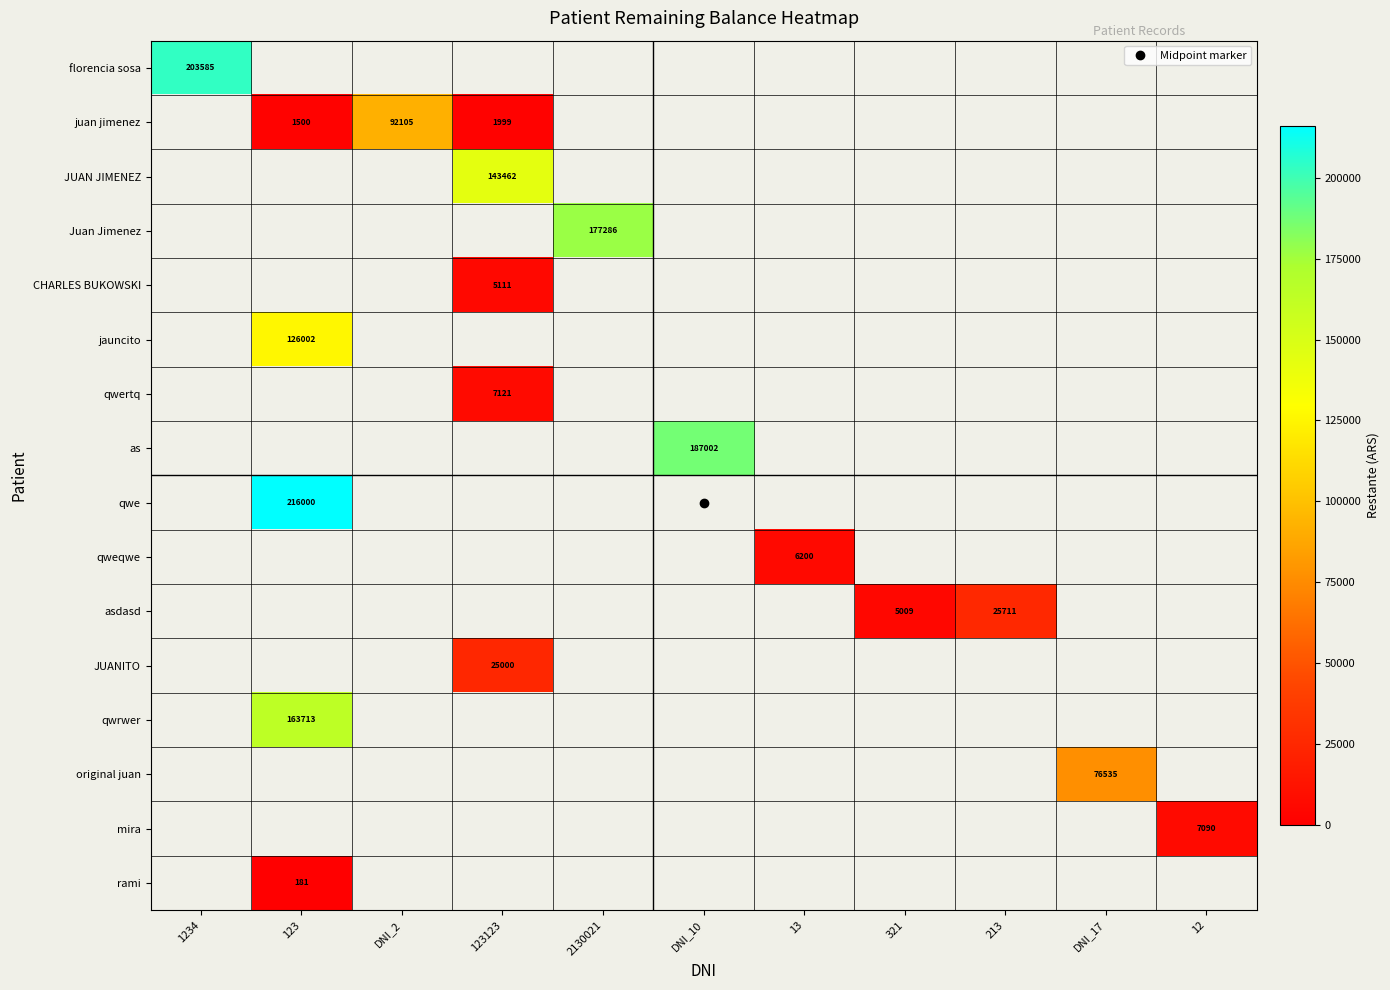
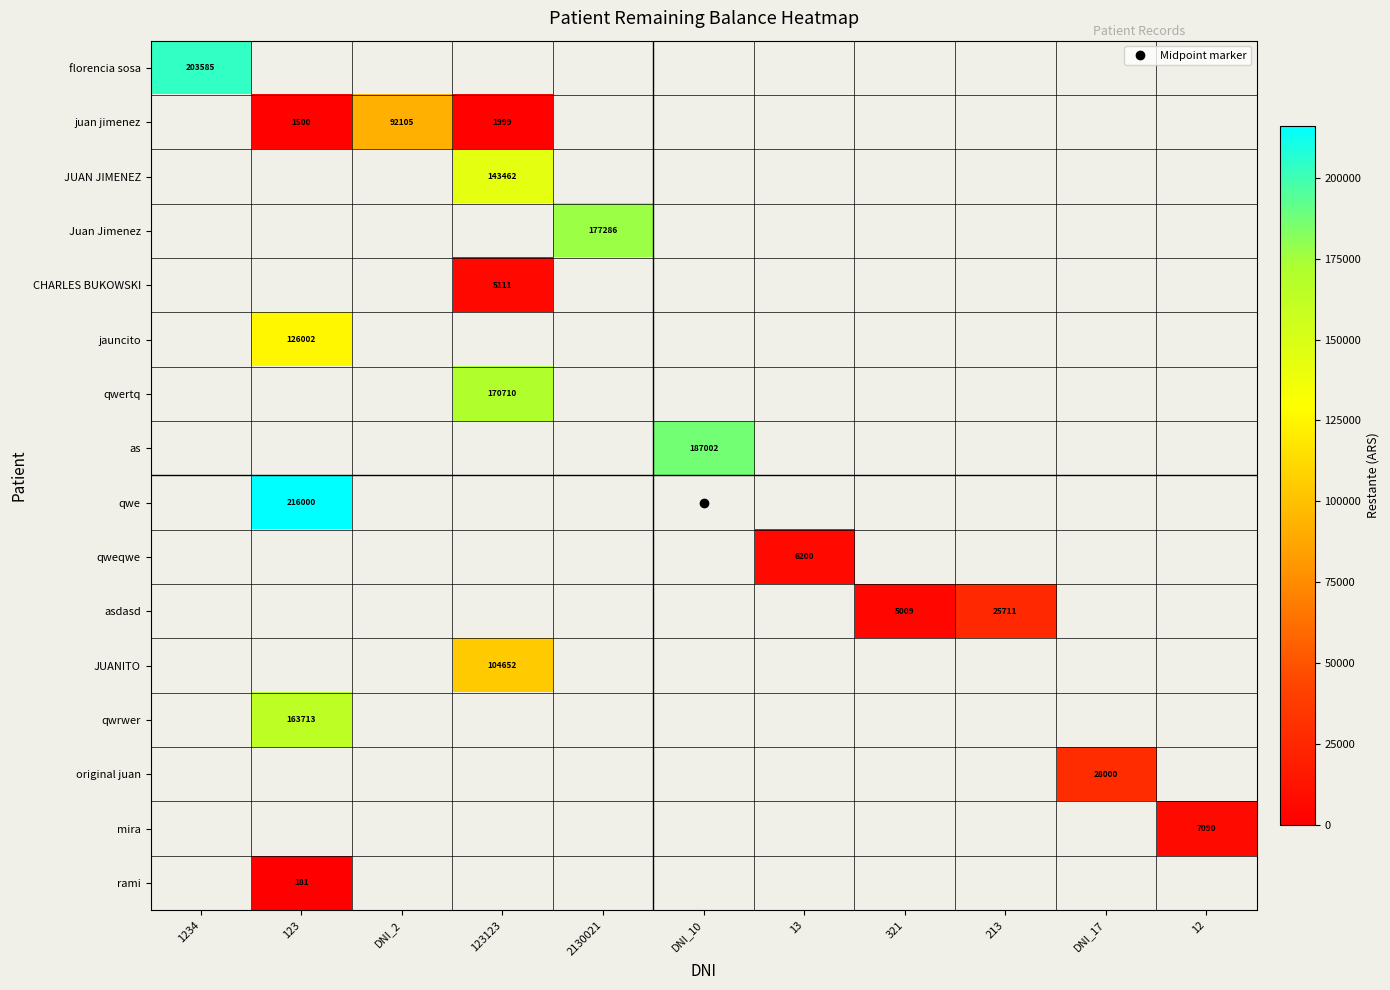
  {
    "florencia sosa": {
      "1234": 203585
    },
    "juan jimenez": {
      "123": 1500,
      "DNI_2": 92105,
      "123123": 1999
    },
    "JUAN JIMENEZ": {
      "123123": 143462
    },
    "Juan Jimenez": {
      "2130021": 177286
    },
    "CHARLES BUKOWSKI": {
      "123123": 5111
    },
    "jauncito": {
      "123": 126002
    },
    "qwertq": {
-     "123123": 7121
+     "123123": 170710
    },
    "as": {
      "DNI_10": 187002
    },
    "qwe": {
      "123": 216000
    },
    "qweqwe": {
      "13": 6200
    },
    "asdasd": {
      "321": 5009,
      "213": 25711
    },
    "JUANITO": {
-     "123123": 25000
+     "123123": 104652
    },
    "qwrwer": {
      "123": 163713
    },
    "original juan": {
-     "DNI_17": 76535
+     "DNI_17": 28000
    },
    "mira": {
      "12": 7090
    },
    "rami": {
      "123": 181
    }
  }
